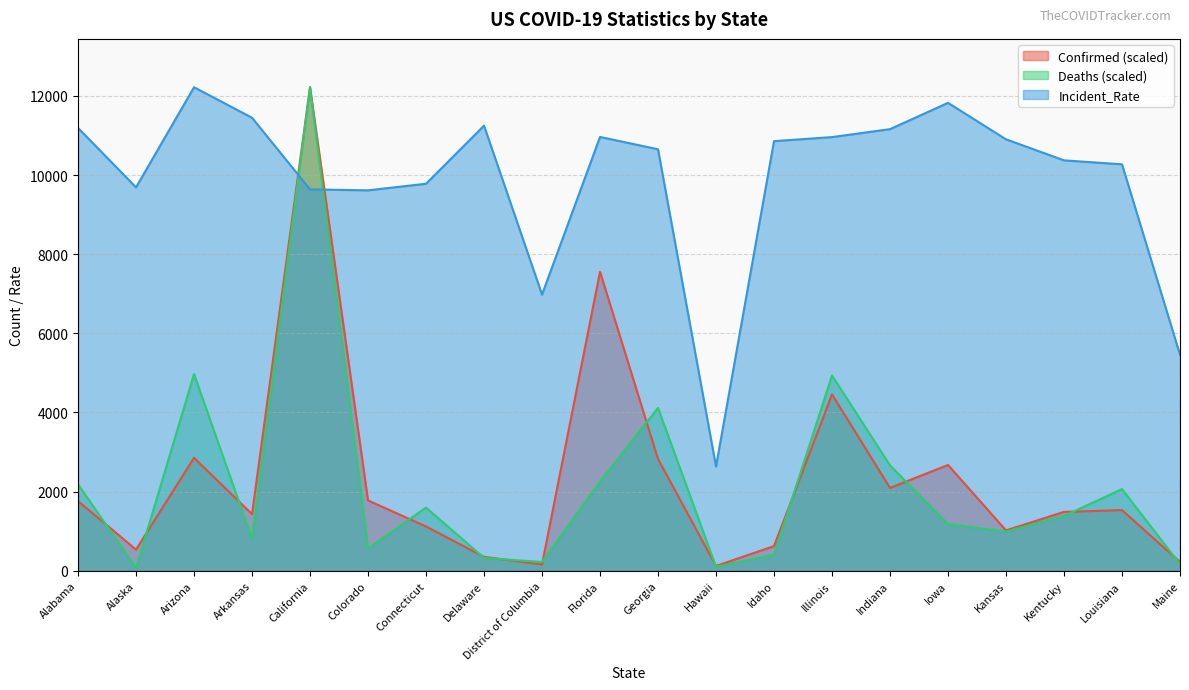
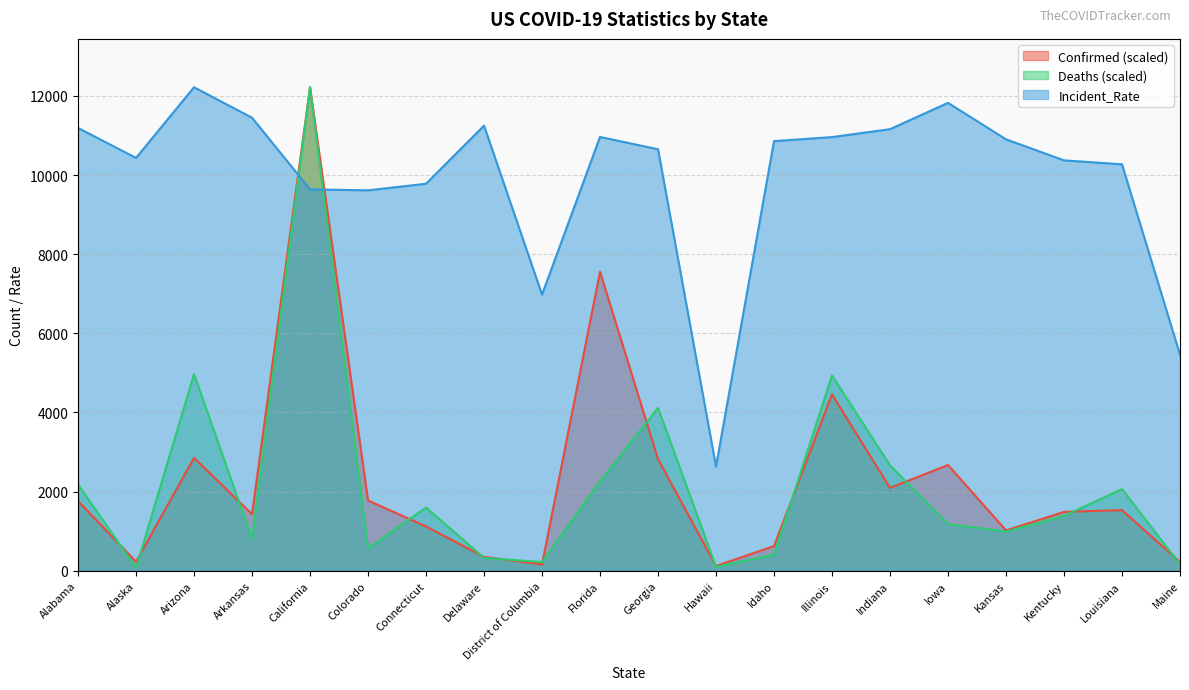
  {
    "Confirmed (scaled)": {
      "Alabama": 1800,
-     "Alaska": 500,
+     "Alaska": 200,
      "Arizona": 2900,
      "Arkansas": 1400,
      "Colorado": 1800,
      "Connecticut": 1100,
      "Florida": 7600,
      "Georgia": 2800,
      "Idaho": 600,
      "Illinois": 4500,
      "Indiana": 2100,
      "Iowa": 2700,
      "Kentucky": 1500,
      "Louisiana": 1500
    },
    "Deaths (scaled)": {
      "Alabama": 2200,
      "Alaska": 100,
      "Arizona": 5000,
      "Arkansas": 800,
      "Colorado": 600,
      "Connecticut": 1600,
      "Florida": 2300,
      "Georgia": 4100,
      "Idaho": 400,
      "Illinois": 4900,
      "Indiana": 2700,
      "Iowa": 1200,
      "Kentucky": 1400,
      "Louisiana": 2100
    },
    "Incident_Rate": {
      "Alabama": 11200,
-     "Alaska": 9700,
+     "Alaska": 10400,
      "Arizona": 12200,
      "Arkansas": 11400,
      "California": 9600,
      "Colorado": 9600,
      "Connecticut": 9800,
      "Delaware": 11200,
      "District of Columbia": 7000,
      "Florida": 11000,
      "Georgia": 10700,
      "Hawaii": 2600,
      "Idaho": 10900,
      "Illinois": 11000,
      "Indiana": 11200,
      "Iowa": 11800,
      "Kansas": 10900,
      "Kentucky": 10400,
      "Louisiana": 10300,
      "Maine": 5500
    }
  }
